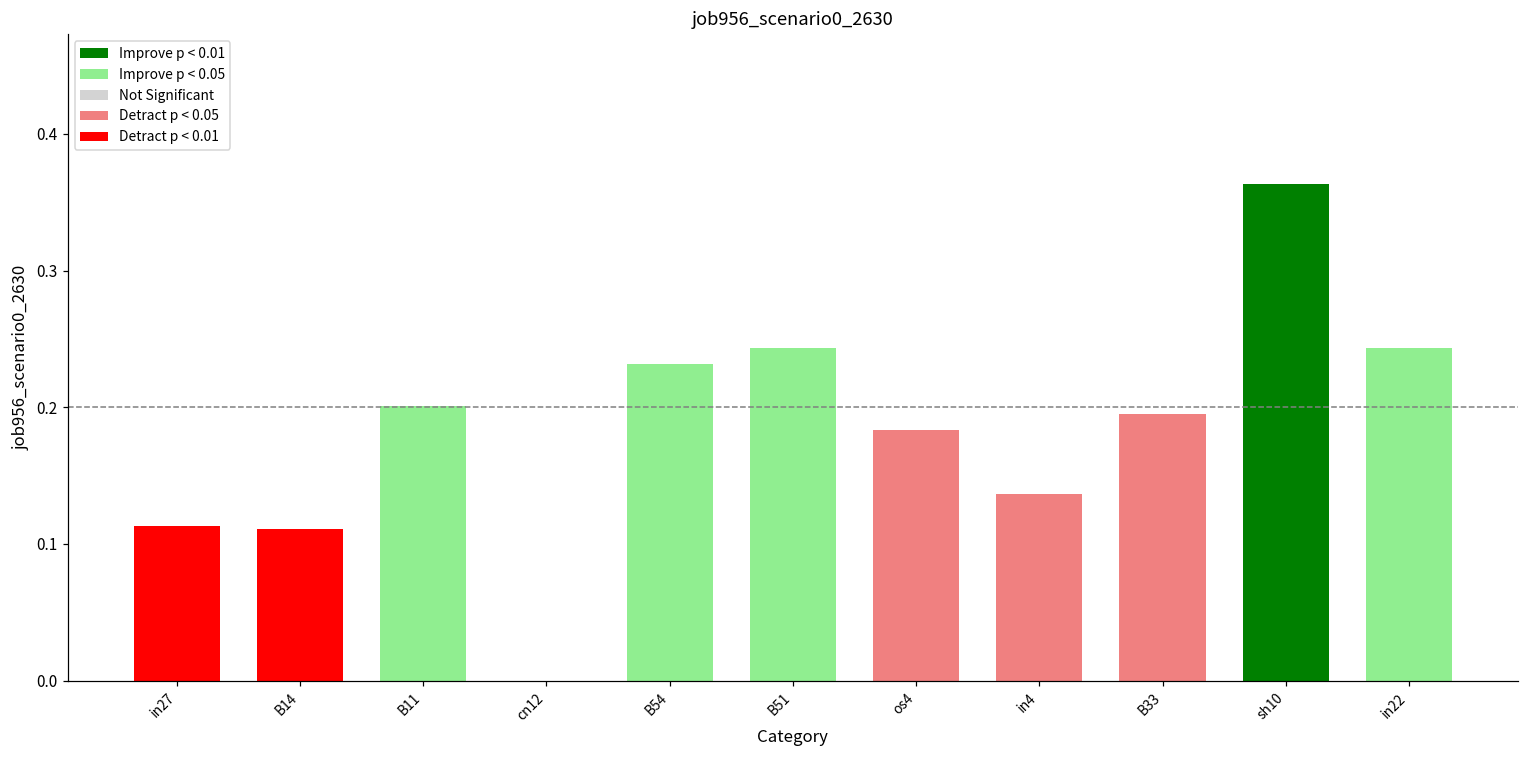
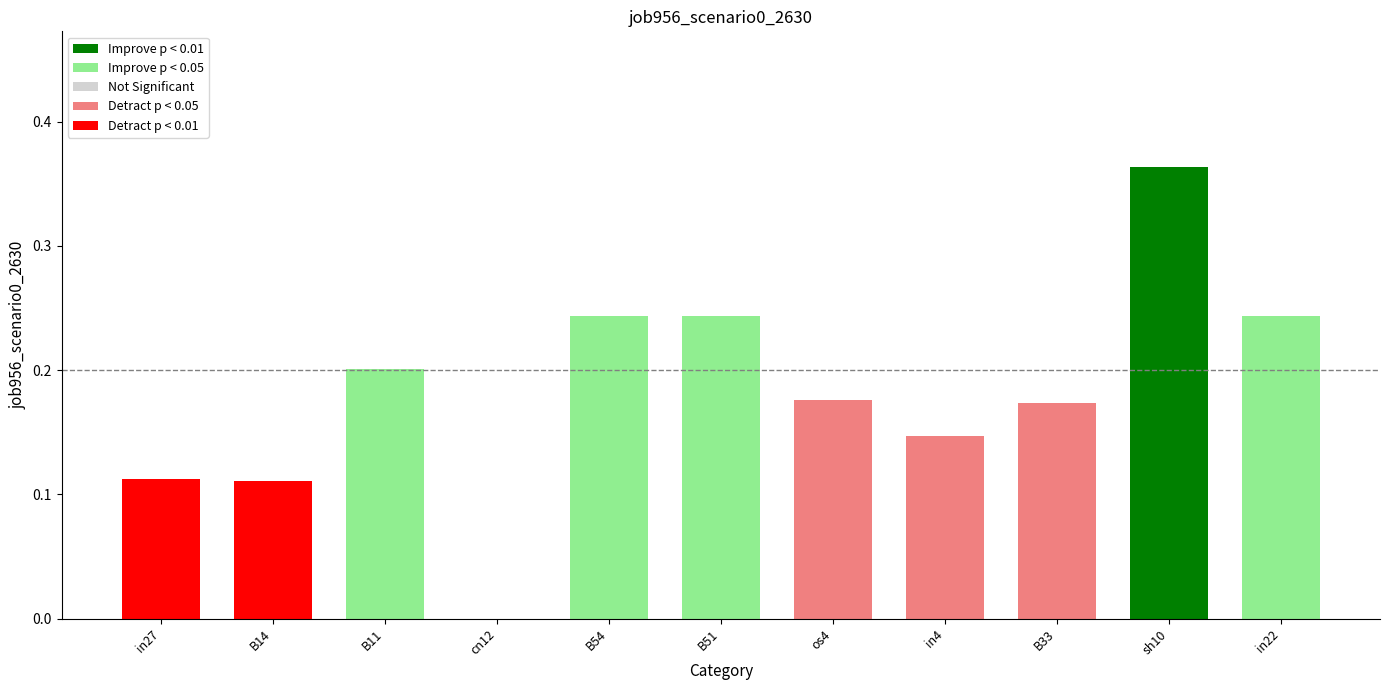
  {
    "in27": 0.113,
    "B14": 0.111,
    "B11": 0.201,
    "cn12": 0.000,
-   "B54": 0.232,
+   "B54": 0.244,
    "B51": 0.244,
-   "os4": 0.183,
-   "in4": 0.136,
-   "B33": 0.195,
+   "os4": 0.176,
+   "in4": 0.147,
+   "B33": 0.173,
    "sh10": 0.364,
    "in22": 0.244
  }
